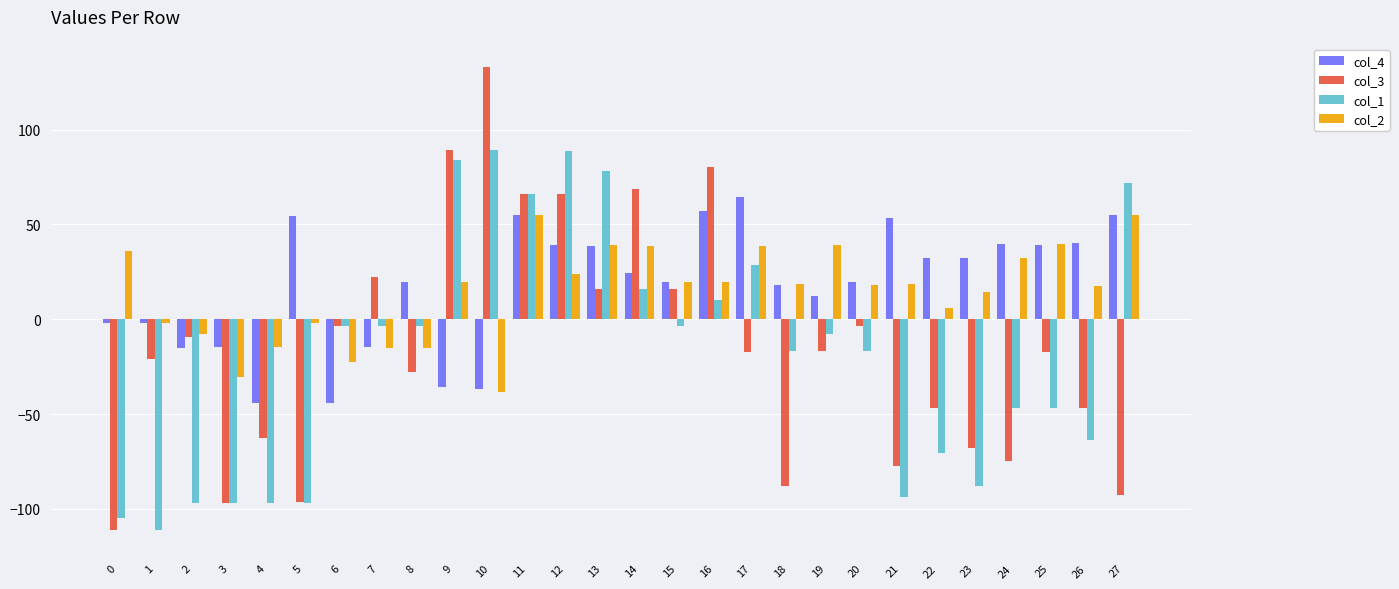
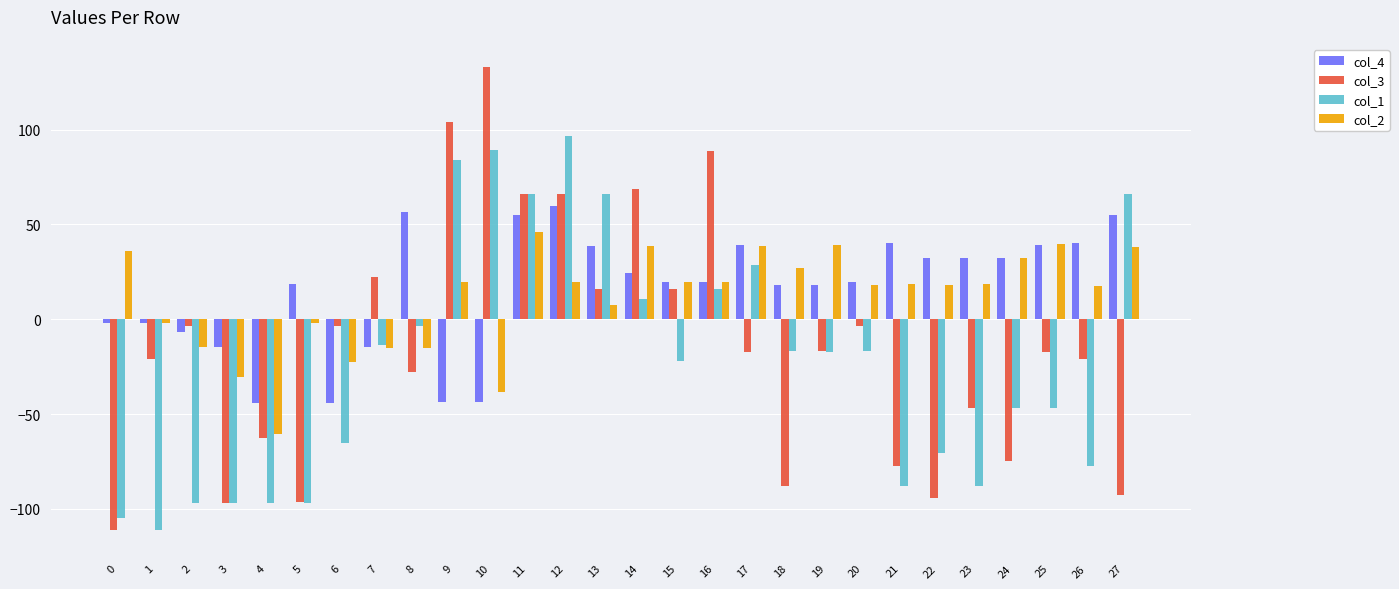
  {
    "col_4": {
      "0": -2,
      "1": -2,
-     "2": -15,
+     "2": -7,
      "3": -15,
      "4": -44,
-     "5": 55,
+     "5": 19,
      "6": -44,
      "7": -15,
-     "8": 20,
-     "9": -36,
-     "10": -37,
+     "8": 56,
+     "9": -44,
+     "10": -44,
      "11": 55,
-     "12": 39,
+     "12": 60,
      "13": 39,
      "14": 24,
      "15": 20,
-     "16": 57,
-     "17": 64,
+     "16": 20,
+     "17": 39,
      "18": 18,
-     "19": 12,
+     "19": 18,
      "20": 20,
-     "21": 53,
+     "21": 40,
      "22": 32,
      "23": 32,
-     "24": 40,
+     "24": 33,
      "25": 39,
      "26": 40,
      "27": 55
    },
    "col_3": {
      "0": -111,
      "1": -21,
-     "2": -9,
+     "2": -3,
      "3": -97,
      "4": -63,
      "5": -96,
      "6": -3,
      "7": 22,
      "8": -28,
-     "9": 89,
+     "9": 104,
      "10": 133,
      "11": 66,
      "12": 66,
      "13": 16,
      "14": 69,
      "15": 16,
-     "16": 80,
+     "16": 89,
      "17": -17,
      "18": -88,
      "19": -17,
      "20": -3,
      "21": -77,
-     "22": -47,
-     "23": -68,
+     "22": -94,
+     "23": -47,
      "24": -75,
      "25": -17,
-     "26": -47,
+     "26": -21,
      "27": -93
    },
    "col_1": {
      "0": -105,
      "1": -111,
      "2": -97,
      "3": -97,
      "4": -97,
      "5": -97,
-     "6": -3,
-     "7": -3,
+     "6": -65,
+     "7": -14,
      "8": -3,
      "9": 84,
      "10": 89,
      "11": 66,
-     "12": 89,
-     "13": 78,
-     "14": 16,
-     "15": -3,
-     "16": 10,
+     "12": 97,
+     "13": 66,
+     "14": 11,
+     "15": -22,
+     "16": 16,
      "17": 29,
      "18": -17,
-     "19": -8,
+     "19": -17,
      "20": -17,
-     "21": -94,
+     "21": -88,
      "22": -71,
      "23": -88,
      "24": -47,
      "25": -47,
-     "26": -63,
-     "27": 72
+     "26": -77,
+     "27": 66
    },
    "col_2": {
      "0": 36,
      "1": -2,
-     "2": -8,
+     "2": -15,
      "3": -30,
-     "4": -15,
+     "4": -60,
      "5": -2,
      "6": -23,
      "7": -15,
      "8": -15,
      "9": 20,
      "10": -38,
-     "11": 55,
-     "12": 24,
-     "13": 39,
+     "11": 46,
+     "12": 20,
+     "13": 8,
      "14": 39,
      "15": 20,
      "16": 20,
      "17": 39,
-     "18": 19,
+     "18": 27,
      "19": 39,
      "20": 18,
      "21": 19,
-     "22": 6,
-     "23": 14,
+     "22": 18,
+     "23": 19,
      "24": 32,
      "25": 40,
      "26": 18,
-     "27": 55
+     "27": 38
    }
  }
